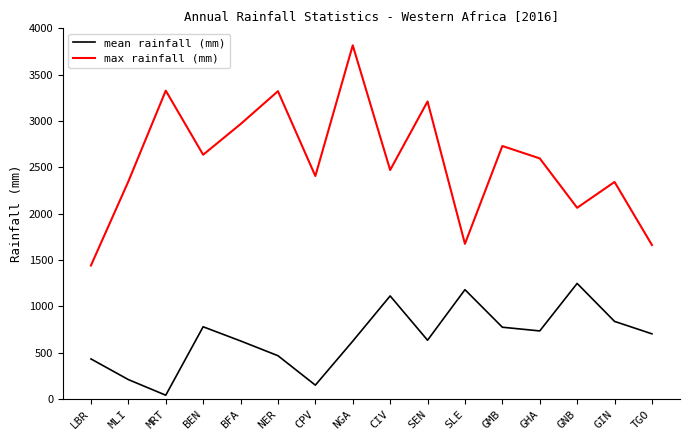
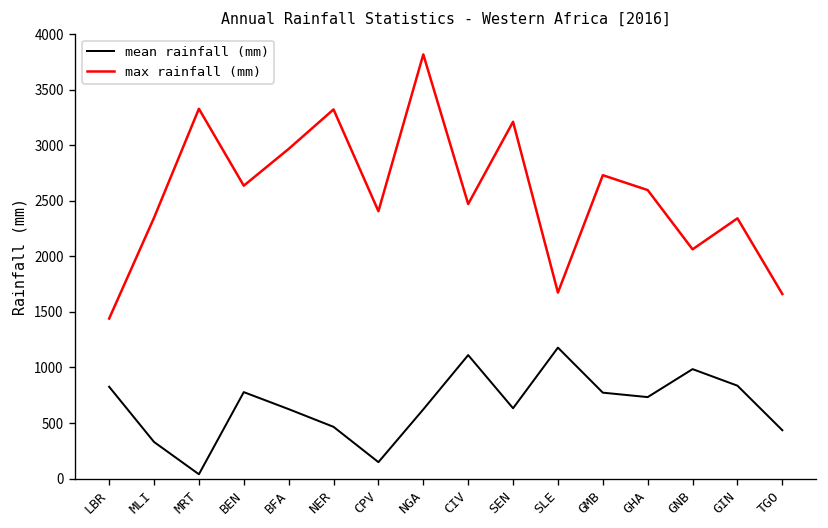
  {
    "mean rainfall (mm)": {
-     "LBR": 400,
-     "MLI": 200,
+     "LBR": 800,
+     "MLI": 300,
      "MRT": 0,
      "BEN": 800,
      "BFA": 600,
      "NER": 500,
      "CPV": 100,
      "NGA": 600,
      "CIV": 1100,
      "SEN": 600,
      "SLE": 1200,
      "GMB": 800,
      "GHA": 700,
-     "GNB": 1200,
+     "GNB": 1000,
      "GIN": 800,
-     "TGO": 700
+     "TGO": 400
    },
    "max rainfall (mm)": {
      "LBR": 1400,
      "MLI": 2300,
      "MRT": 3300,
      "BEN": 2600,
      "BFA": 3000,
      "NER": 3300,
      "CPV": 2400,
      "NGA": 3800,
      "CIV": 2500,
      "SEN": 3200,
      "SLE": 1700,
      "GMB": 2700,
      "GHA": 2600,
      "GNB": 2100,
      "GIN": 2300,
      "TGO": 1700
    }
  }
